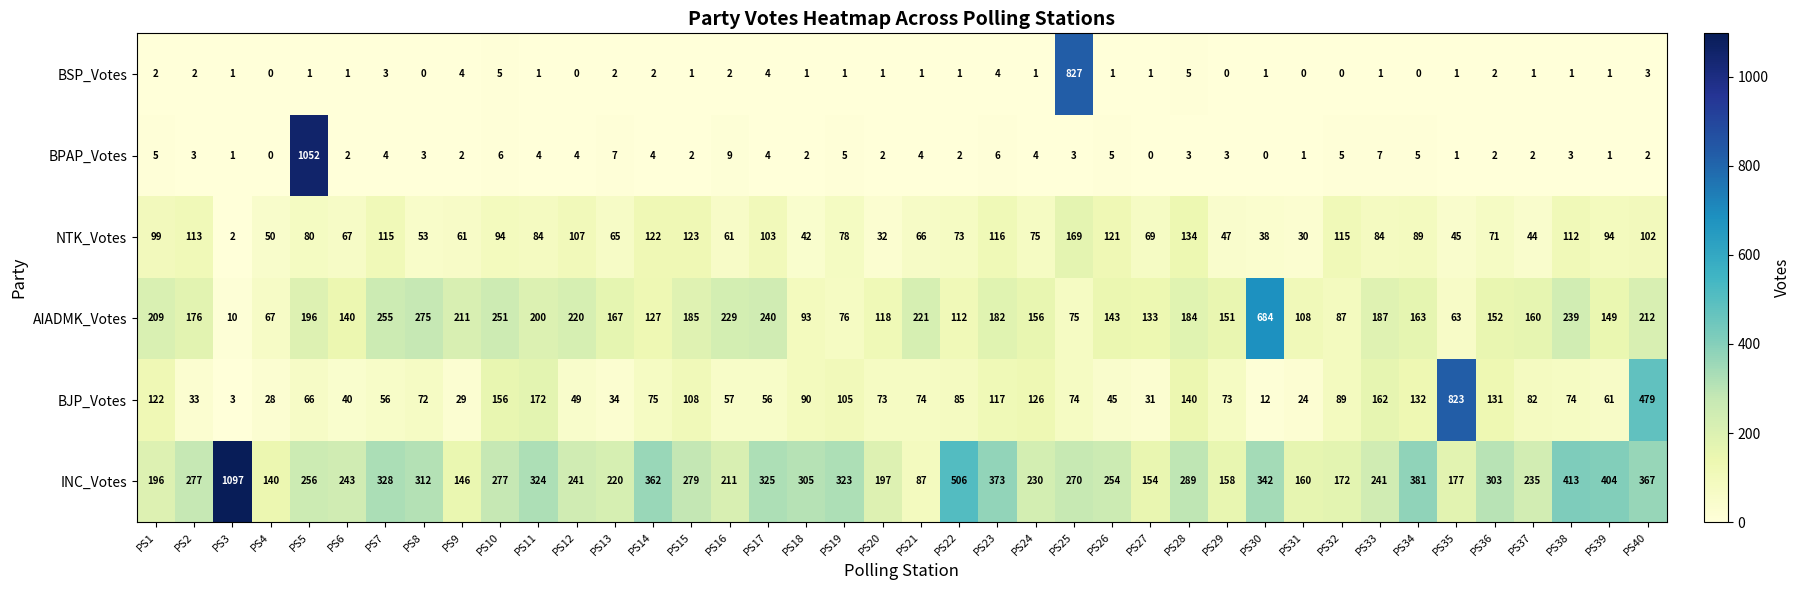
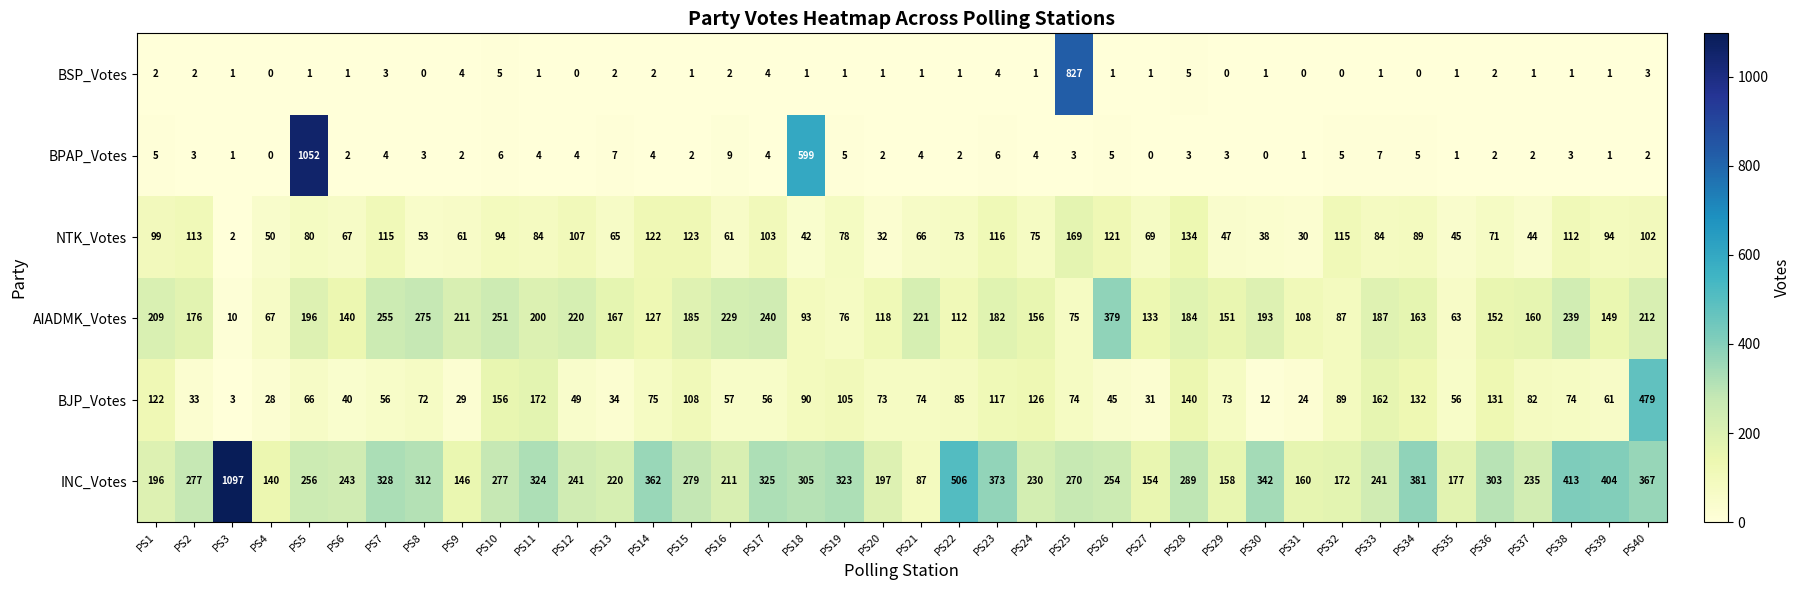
  {
    "BPAP_Votes": {
      "PS1": 5,
      "PS2": 3,
      "PS3": 1,
      "PS4": 0,
      "PS5": 1052,
      "PS6": 2,
      "PS7": 4,
      "PS8": 3,
      "PS9": 2,
      "PS10": 6,
      "PS11": 4,
      "PS12": 4,
      "PS13": 7,
      "PS14": 4,
      "PS15": 2,
      "PS16": 9,
      "PS17": 4,
-     "PS18": 2,
+     "PS18": 599,
      "PS19": 5,
      "PS20": 2,
      "PS21": 4,
      "PS22": 2,
      "PS23": 6,
      "PS24": 4,
      "PS25": 3,
      "PS26": 5,
      "PS27": 0,
      "PS28": 3,
      "PS29": 3,
      "PS30": 0,
      "PS31": 1,
      "PS32": 5,
      "PS33": 7,
      "PS34": 5,
      "PS35": 1,
      "PS36": 2,
      "PS37": 2,
      "PS38": 3,
      "PS39": 1,
      "PS40": 2
    },
    "AIADMK_Votes": {
      "PS1": 209,
      "PS2": 176,
      "PS3": 10,
      "PS4": 67,
      "PS5": 196,
      "PS6": 140,
      "PS7": 255,
      "PS8": 275,
      "PS9": 211,
      "PS10": 251,
      "PS11": 200,
      "PS12": 220,
      "PS13": 167,
      "PS14": 127,
      "PS15": 185,
      "PS16": 229,
      "PS17": 240,
      "PS18": 93,
      "PS19": 76,
      "PS20": 118,
      "PS21": 221,
      "PS22": 112,
      "PS23": 182,
      "PS24": 156,
      "PS25": 75,
-     "PS26": 143,
+     "PS26": 379,
      "PS27": 133,
      "PS28": 184,
      "PS29": 151,
-     "PS30": 684,
+     "PS30": 193,
      "PS31": 108,
      "PS32": 87,
      "PS33": 187,
      "PS34": 163,
      "PS35": 63,
      "PS36": 152,
      "PS37": 160,
      "PS38": 239,
      "PS39": 149,
      "PS40": 212
    },
    "BJP_Votes": {
      "PS1": 122,
      "PS2": 33,
      "PS3": 3,
      "PS4": 28,
      "PS5": 66,
      "PS6": 40,
      "PS7": 56,
      "PS8": 72,
      "PS9": 29,
      "PS10": 156,
      "PS11": 172,
      "PS12": 49,
      "PS13": 34,
      "PS14": 75,
      "PS15": 108,
      "PS16": 57,
      "PS17": 56,
      "PS18": 90,
      "PS19": 105,
      "PS20": 73,
      "PS21": 74,
      "PS22": 85,
      "PS23": 117,
      "PS24": 126,
      "PS25": 74,
      "PS26": 45,
      "PS27": 31,
      "PS28": 140,
      "PS29": 73,
      "PS30": 12,
      "PS31": 24,
      "PS32": 89,
      "PS33": 162,
      "PS34": 132,
-     "PS35": 823,
+     "PS35": 56,
      "PS36": 131,
      "PS37": 82,
      "PS38": 74,
      "PS39": 61,
      "PS40": 479
    }
  }
